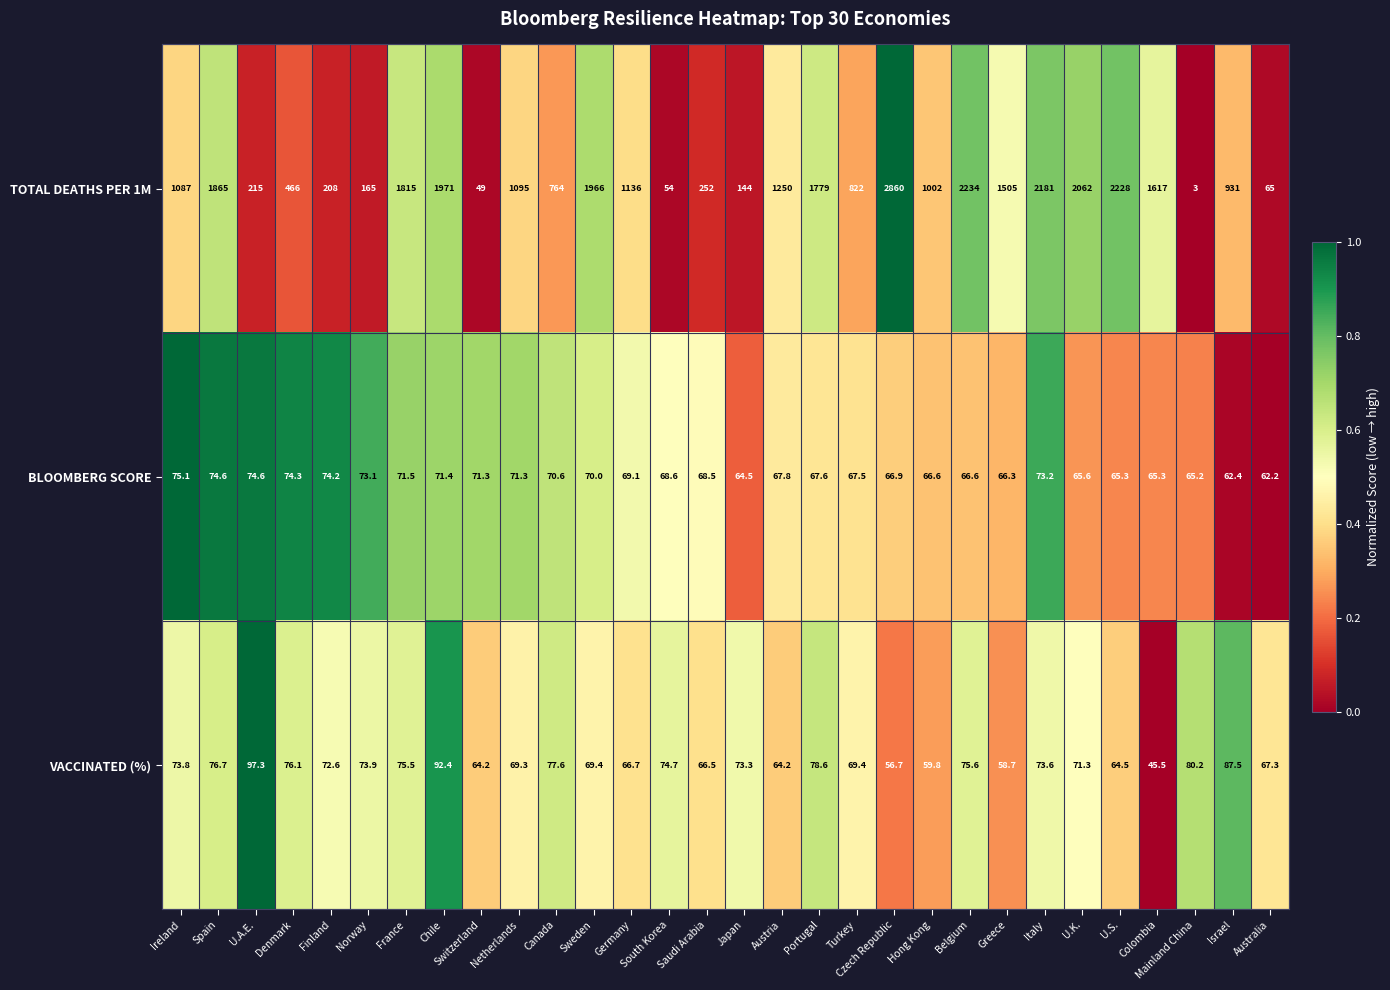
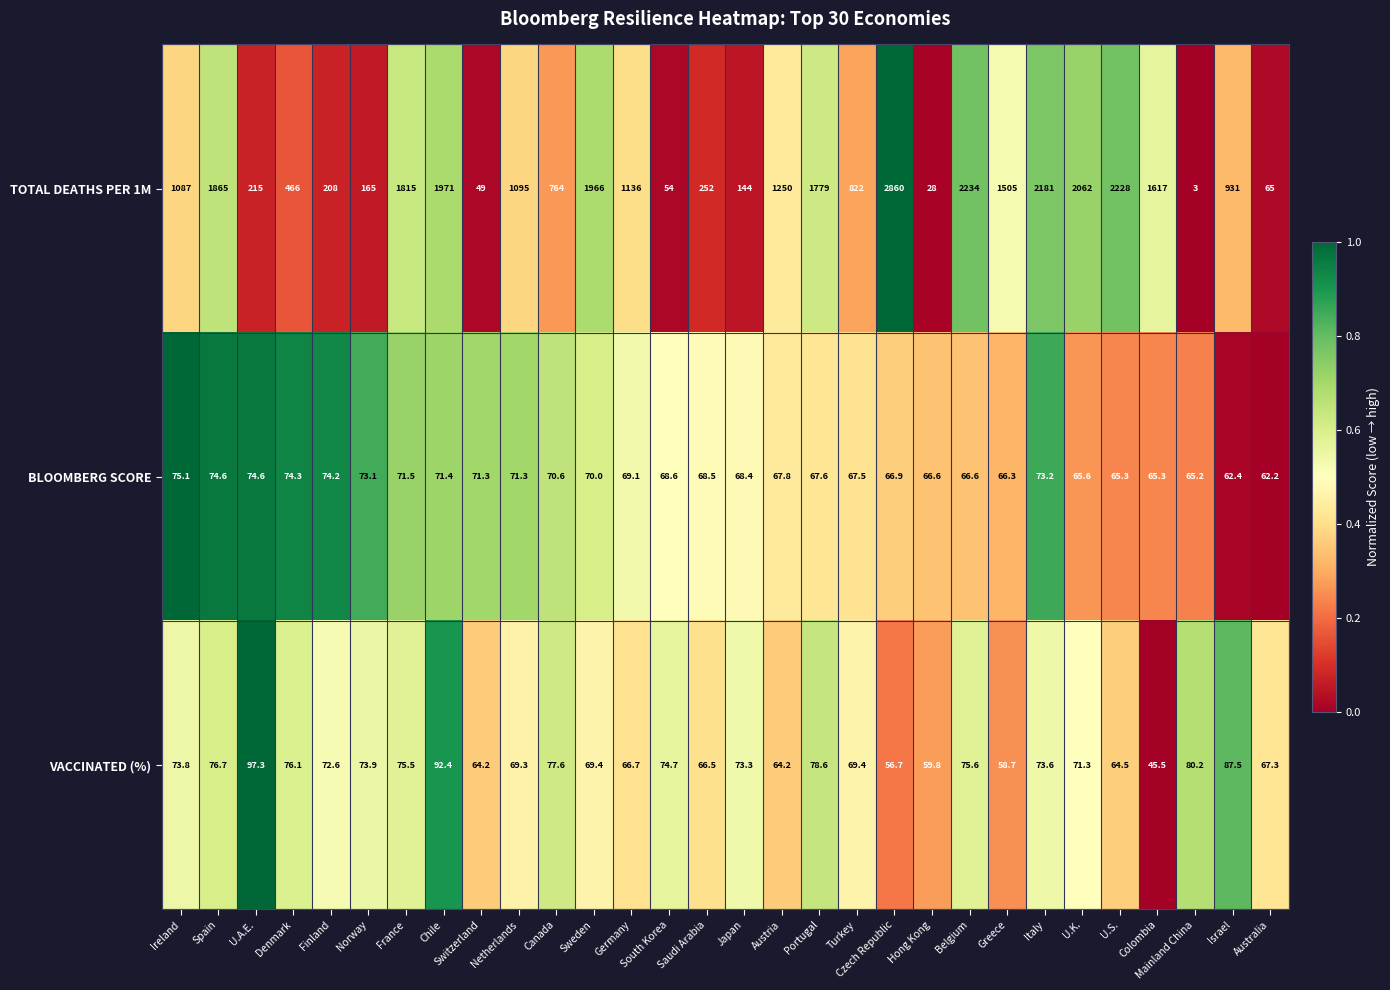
  {
    "TOTAL DEATHS PER 1M": {
      "Ireland": 1087,
      "Spain": 1865,
      "U.A.E.": 215,
      "Denmark": 466,
      "Finland": 208,
      "Norway": 165,
      "France": 1815,
      "Chile": 1971,
      "Switzerland": 49,
      "Netherlands": 1095,
      "Canada": 764,
      "Sweden": 1966,
      "Germany": 1136,
      "South Korea": 54,
      "Saudi Arabia": 252,
      "Japan": 144,
      "Austria": 1250,
      "Portugal": 1779,
      "Turkey": 822,
      "Czech Republic": 2860,
-     "Hong Kong": 1002,
+     "Hong Kong": 28,
      "Belgium": 2234,
      "Greece": 1505,
      "Italy": 2181,
      "U.K.": 2062,
      "U.S.": 2228,
      "Colombia": 1617,
      "Mainland China": 3,
      "Israel": 931,
      "Australia": 65
    },
    "BLOOMBERG SCORE": {
      "Ireland": 75.1,
      "Spain": 74.6,
      "U.A.E.": 74.6,
      "Denmark": 74.3,
      "Finland": 74.2,
      "Norway": 73.1,
      "France": 71.5,
      "Chile": 71.4,
      "Switzerland": 71.3,
      "Netherlands": 71.3,
      "Canada": 70.6,
      "Sweden": 70.0,
      "Germany": 69.1,
      "South Korea": 68.6,
      "Saudi Arabia": 68.5,
-     "Japan": 64.5,
+     "Japan": 68.4,
      "Austria": 67.8,
      "Portugal": 67.6,
      "Turkey": 67.5,
      "Czech Republic": 66.9,
      "Hong Kong": 66.6,
      "Belgium": 66.6,
      "Greece": 66.3,
      "Italy": 73.2,
      "U.K.": 65.6,
      "U.S.": 65.3,
      "Colombia": 65.3,
      "Mainland China": 65.2,
      "Israel": 62.4,
      "Australia": 62.2
    },
    "VACCINATED (%)": {
      "Ireland": 73.8,
      "Spain": 76.7,
      "U.A.E.": 97.3,
      "Denmark": 76.1,
      "Finland": 72.6,
      "Norway": 73.9,
      "France": 75.5,
      "Chile": 92.4,
      "Switzerland": 64.2,
      "Netherlands": 69.3,
      "Canada": 77.6,
      "Sweden": 69.4,
      "Germany": 66.7,
      "South Korea": 74.7,
      "Saudi Arabia": 66.5,
      "Japan": 73.3,
      "Austria": 64.2,
      "Portugal": 78.6,
      "Turkey": 69.4,
      "Czech Republic": 56.7,
      "Hong Kong": 59.8,
      "Belgium": 75.6,
      "Greece": 58.7,
      "Italy": 73.6,
      "U.K.": 71.3,
      "U.S.": 64.5,
      "Colombia": 45.5,
      "Mainland China": 80.2,
      "Israel": 87.5,
      "Australia": 67.3
    }
  }
